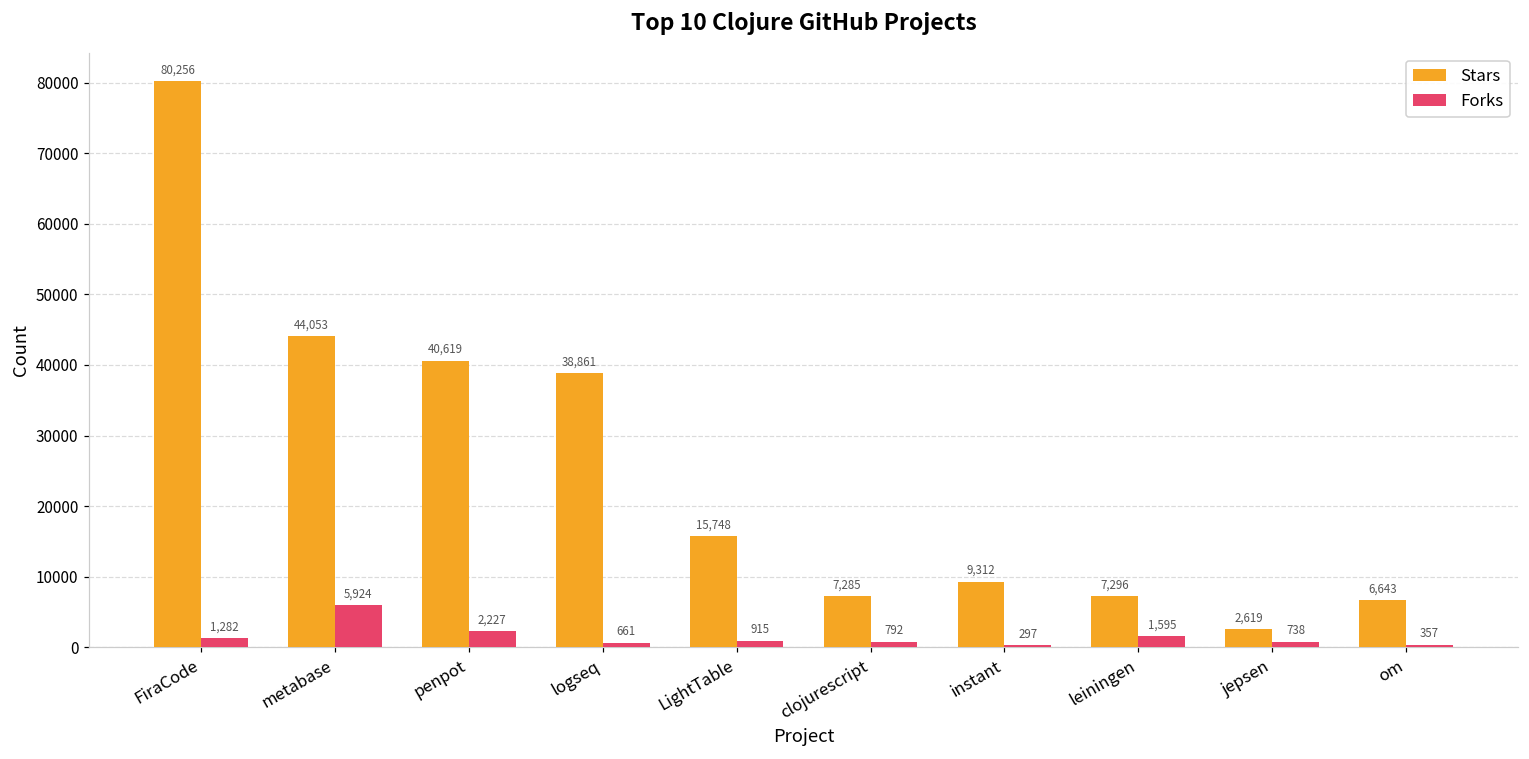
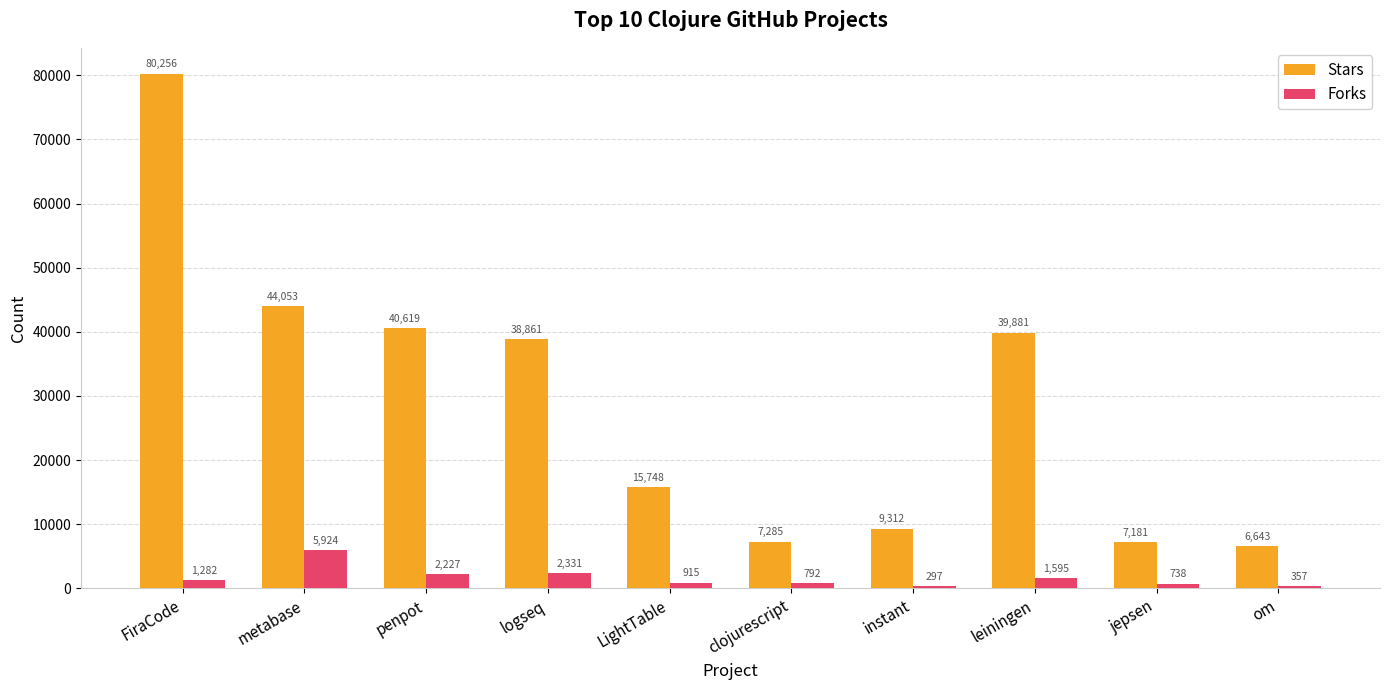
  {
    "Stars": {
      "FiraCode": "80,256",
      "metabase": "44,053",
      "penpot": "40,619",
      "logseq": "38,861",
      "LightTable": "15,748",
      "clojurescript": "7,285",
      "instant": "9,312",
-     "leiningen": "7,296",
-     "jepsen": "2,619",
+     "leiningen": "39,881",
+     "jepsen": "7,181",
      "om": "6,643"
    },
    "Forks": {
      "FiraCode": "1,282",
      "metabase": "5,924",
      "penpot": "2,227",
-     "logseq": "661",
+     "logseq": "2,331",
      "LightTable": "915",
      "clojurescript": "792",
      "instant": "297",
      "leiningen": "1,595",
      "jepsen": "738",
      "om": "357"
    }
  }
